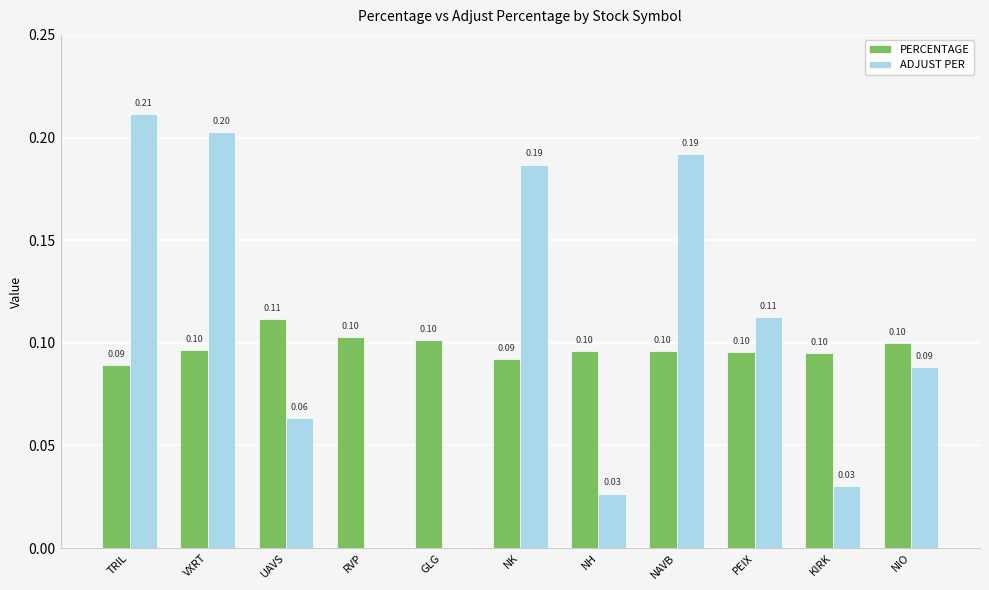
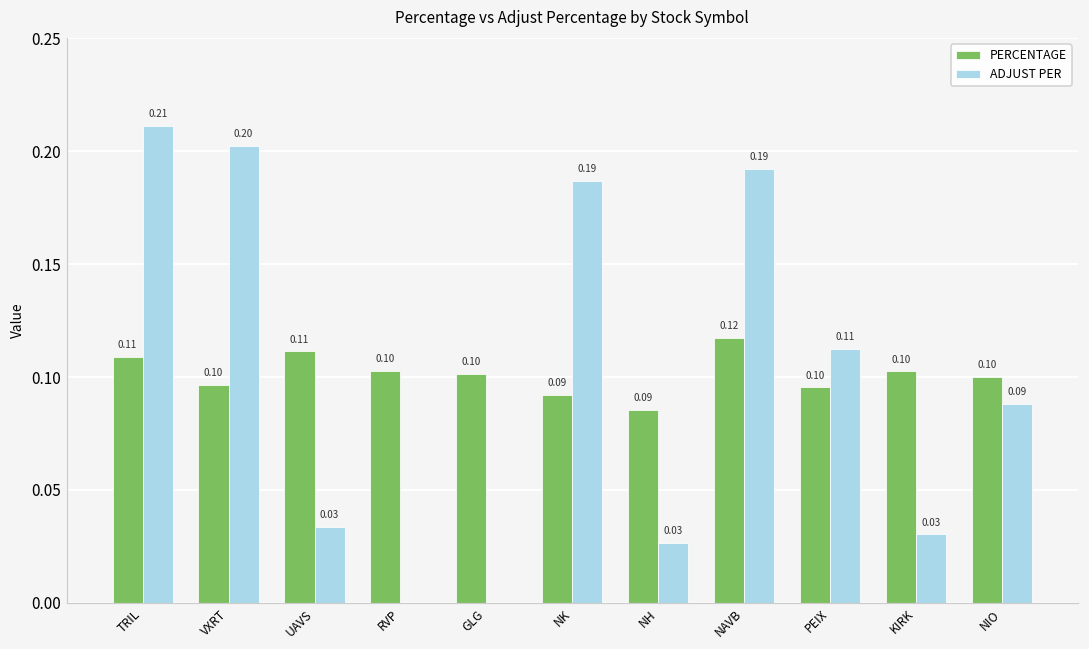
  {
    "PERCENTAGE": {
-     "TRIL": 0.09,
+     "TRIL": 0.11,
      "VXRT": 0.10,
      "UAVS": 0.11,
      "RVP": 0.10,
      "GLG": 0.10,
      "NK": 0.09,
-     "NH": 0.10,
-     "NAVB": 0.10,
+     "NH": 0.09,
+     "NAVB": 0.12,
      "PEIX": 0.10,
-     "KIRK": 0.095,
+     "KIRK": 0.102,
      "NIO": 0.10
    },
    "ADJUST PER": {
      "TRIL": 0.21,
      "VXRT": 0.20,
-     "UAVS": 0.06,
+     "UAVS": 0.03,
      "NK": 0.19,
      "NH": 0.03,
      "NAVB": 0.19,
      "PEIX": 0.11,
      "KIRK": 0.03,
      "NIO": 0.09
    }
  }
